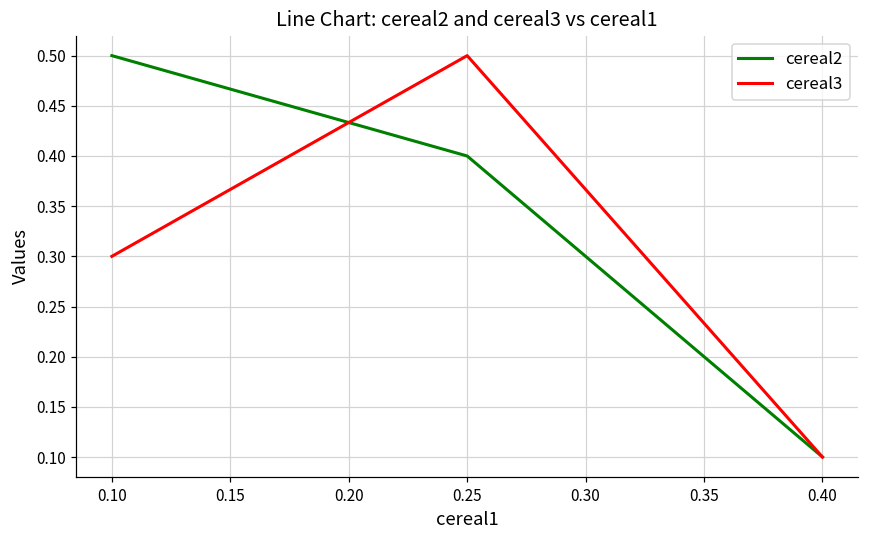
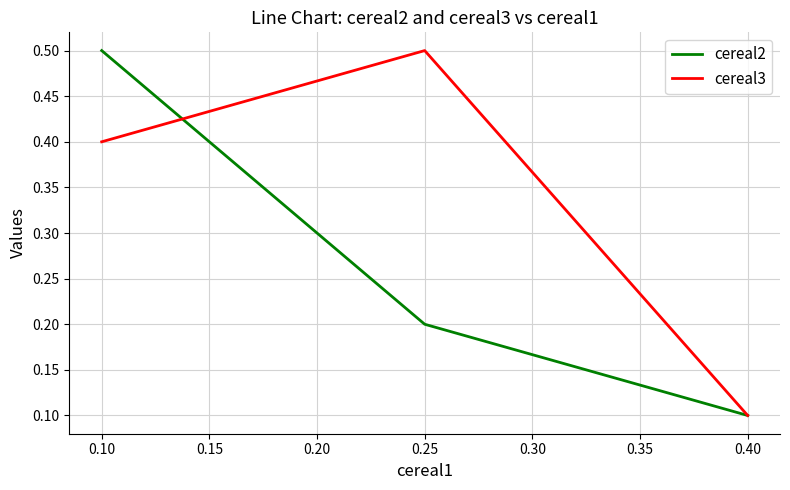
  {
    "cereal2": {
      "0.10": 0.5,
-     "0.25": 0.4
+     "0.25": 0.2
    },
    "cereal3": {
-     "0.10": 0.3,
+     "0.10": 0.4,
      "0.25": 0.5
    }
  }
